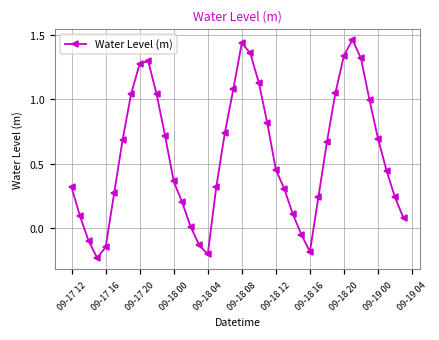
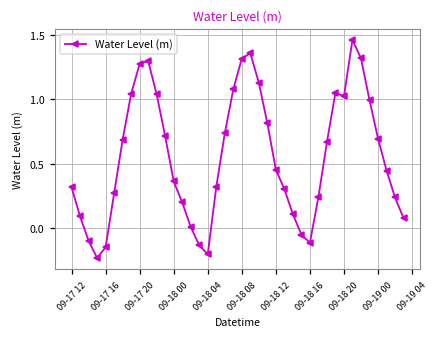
  {
    "09-17 12": 0.32,
    "09-17 16": -0.15,
    "09-17 20": 1.27,
    "09-18 00": 0.36,
    "09-18 04": -0.20,
-   "09-18 08": 1.44,
+   "09-18 08": 1.32,
    "09-18 12": 0.45,
-   "09-18 16": -0.19,
-   "09-18 20": 1.34,
+   "09-18 16": -0.12,
+   "09-18 20": 1.02,
    "09-19 00": 0.69
  }
